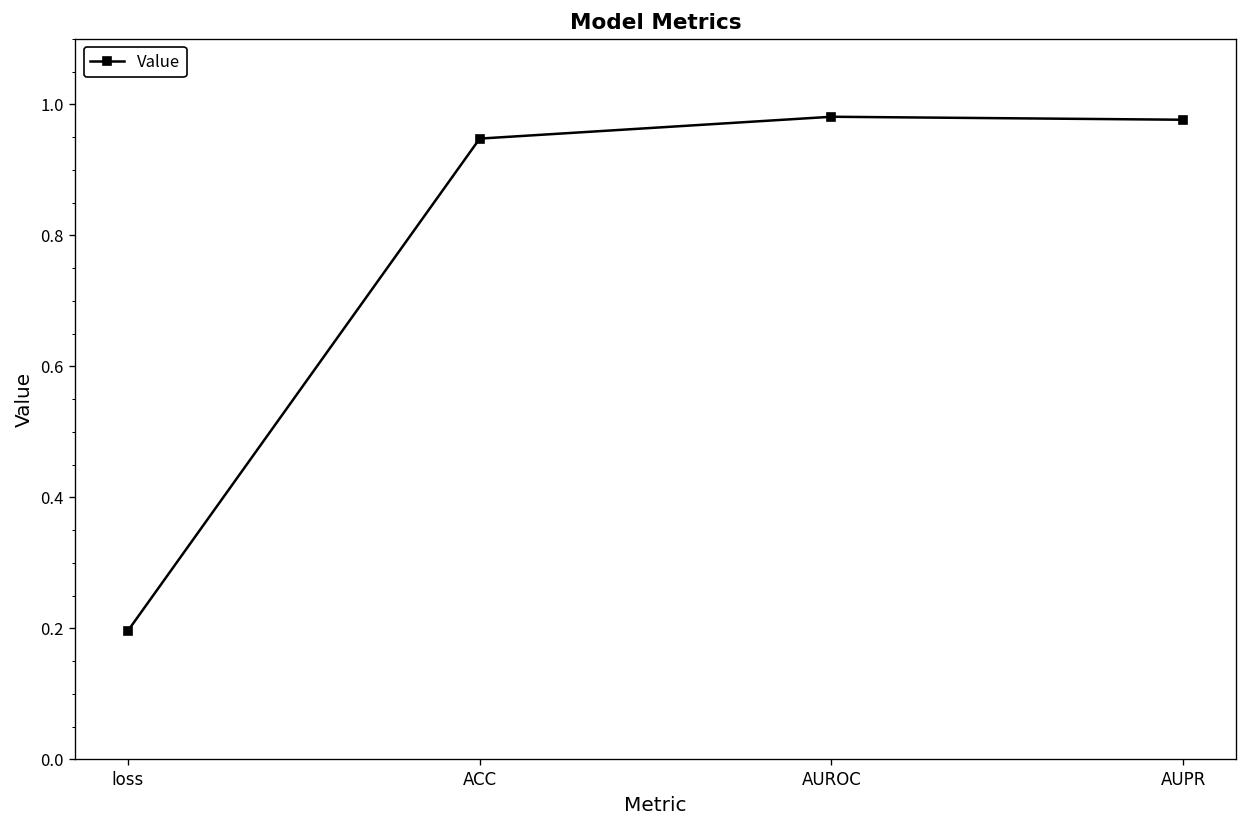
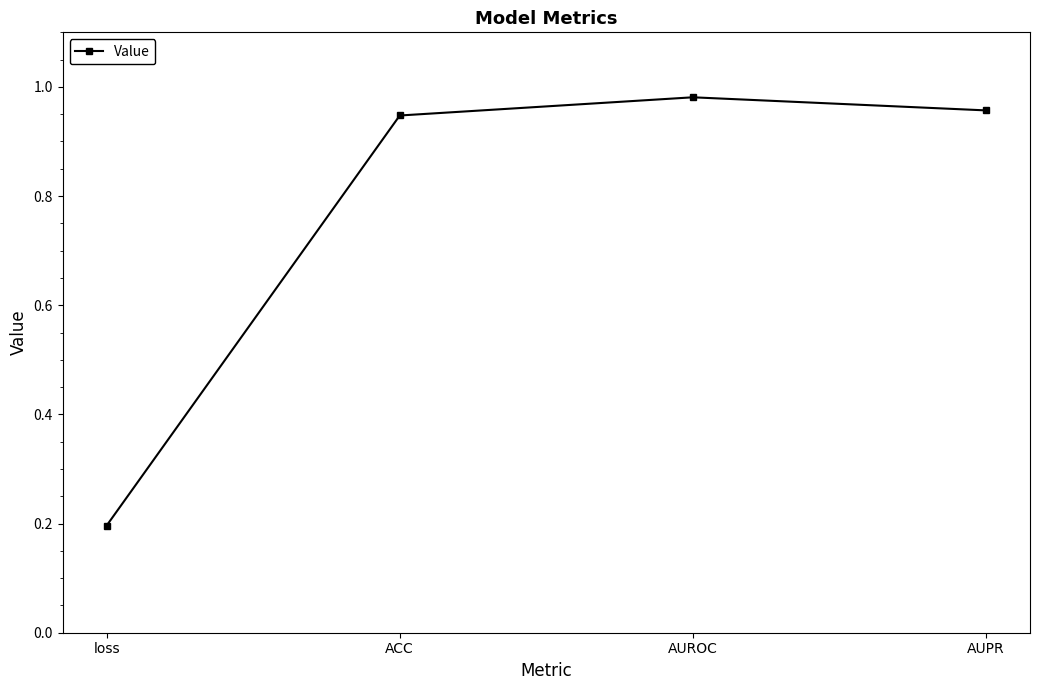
  {
    "loss": 0.20,
    "ACC": 0.95,
    "AUROC": 0.98,
-   "AUPR": 0.98
+   "AUPR": 0.96
  }
